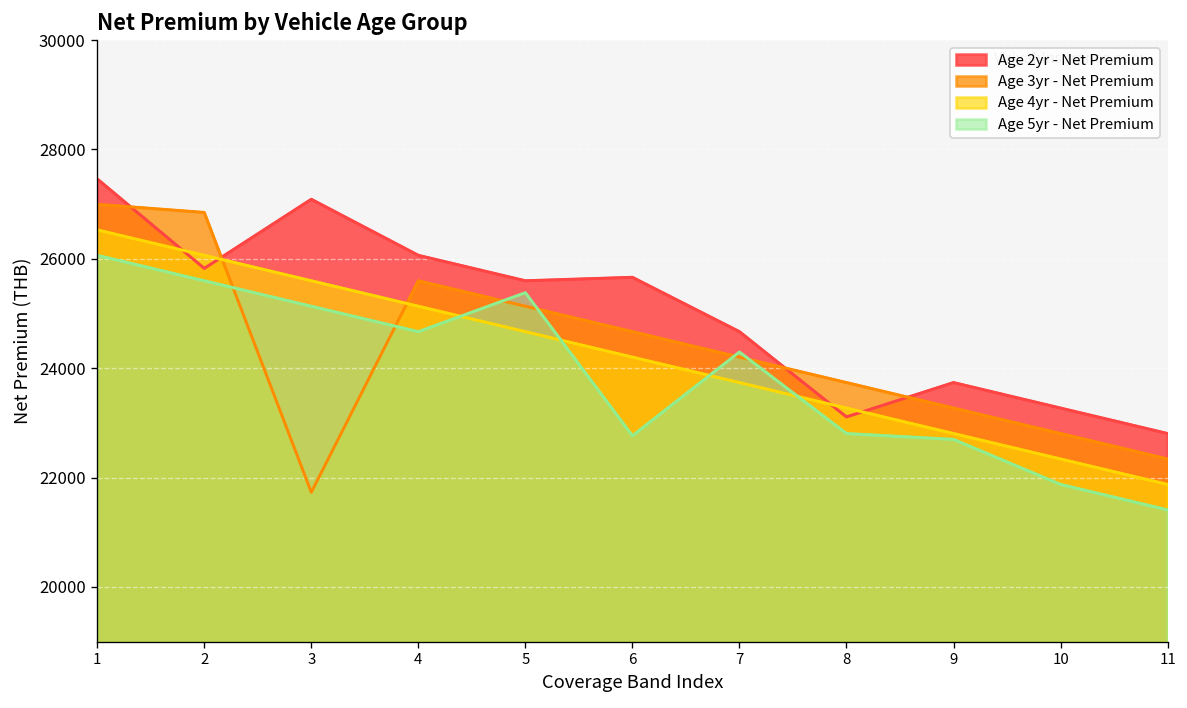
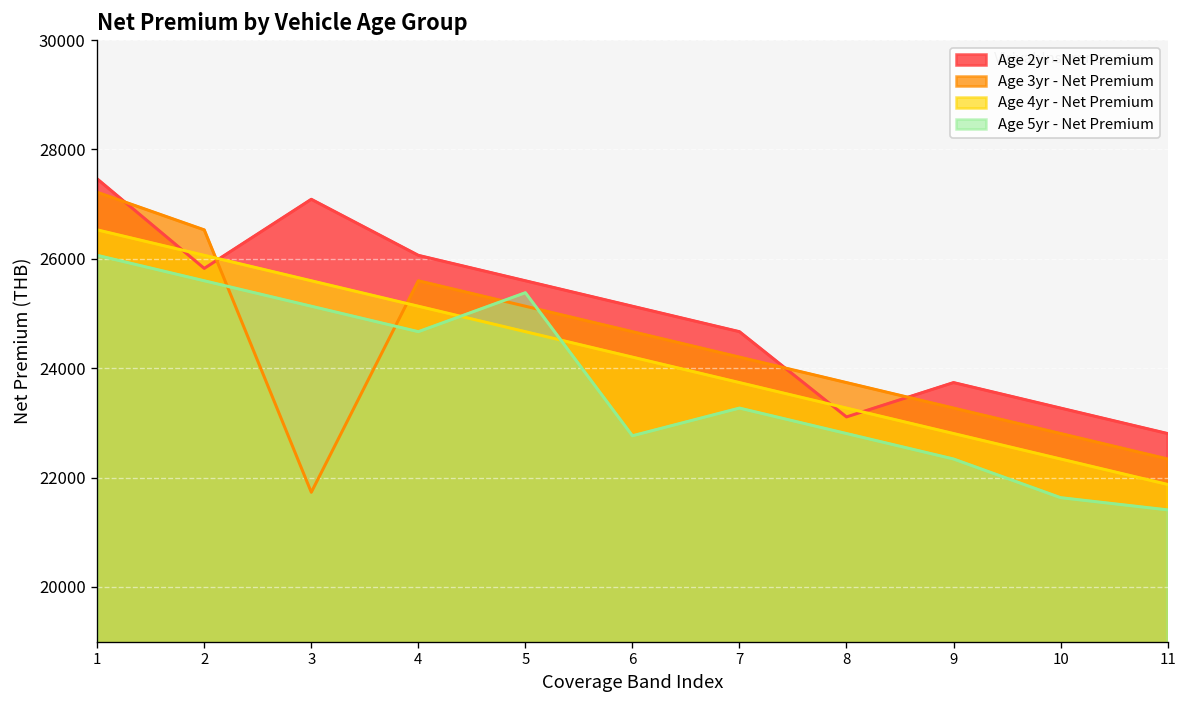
  {
    "Age 2yr - Net Premium": {
      "1": 27500,
      "2": 25800,
      "3": 27100,
      "4": 26100,
      "5": 25600,
-     "6": 25700,
+     "6": 25100,
      "7": 24700,
      "8": 23100,
      "9": 23700,
      "10": 23300,
      "11": 22800
    },
    "Age 3yr - Net Premium": {
-     "1": 27000,
-     "2": 26800,
+     "1": 27200,
+     "2": 26500,
      "3": 21700,
      "4": 25600,
      "5": 25100,
      "6": 24700,
      "7": 24200,
      "8": 23700,
      "9": 23300,
      "10": 22800,
      "11": 22300
    },
    "Age 4yr - Net Premium": {
      "1": 26500,
      "2": 26100,
      "3": 25600,
      "4": 25100,
      "5": 24700,
      "6": 24200,
      "7": 23700,
      "8": 23300,
      "9": 22800,
      "10": 22300,
      "11": 21900
    },
    "Age 5yr - Net Premium": {
      "1": 26100,
      "2": 25600,
      "3": 25100,
      "4": 24700,
      "5": 25400,
      "6": 22800,
-     "7": 24300,
+     "7": 23300,
      "8": 22800,
-     "9": 22700,
-     "10": 21900,
+     "9": 22300,
+     "10": 21600,
      "11": 21400
    }
  }
